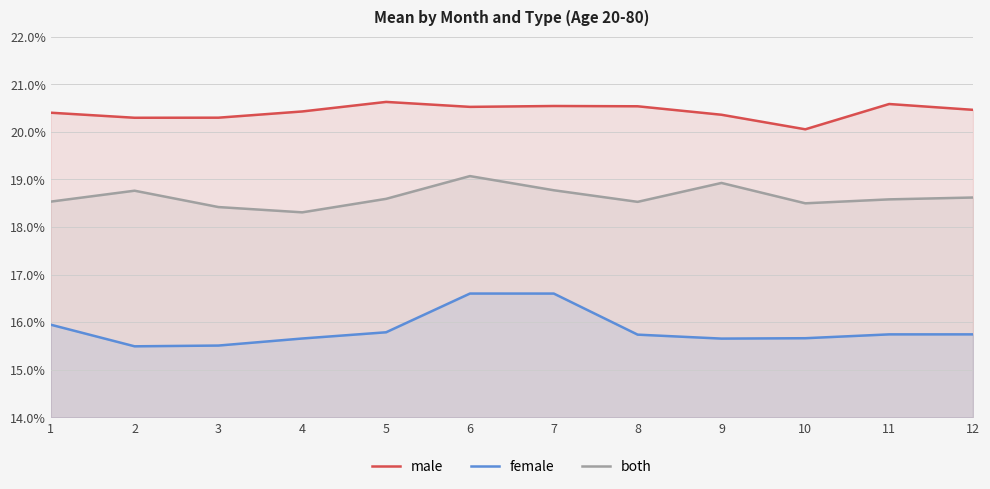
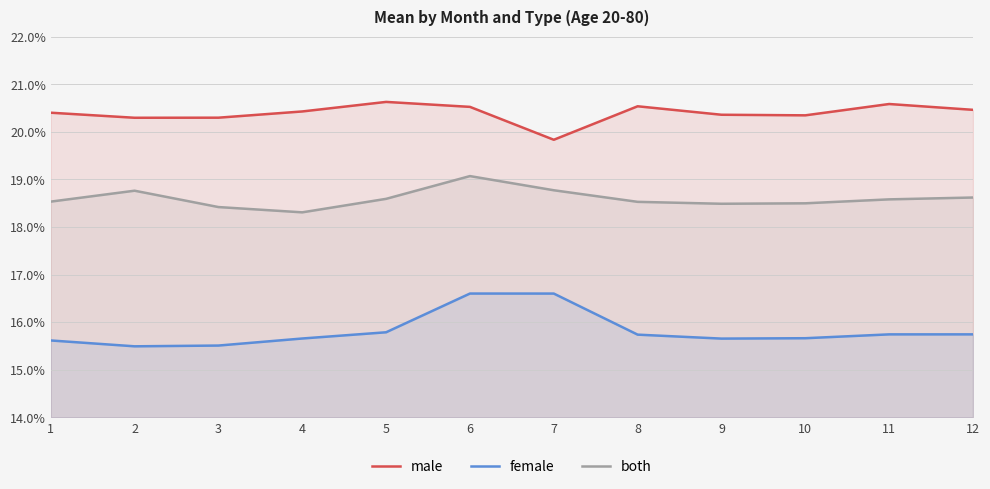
  {
    "male": {
      "1": "20.4%",
      "2": "20.3%",
      "3": "20.3%",
      "4": "20.4%",
      "5": "20.6%",
      "6": "20.5%",
-     "7": "20.5%",
+     "7": "19.8%",
      "8": "20.5%",
      "9": "20.4%",
-     "10": "20.1%",
+     "10": "20.3%",
      "11": "20.6%",
      "12": "20.5%"
    },
    "female": {
-     "1": "15.9%",
+     "1": "15.6%",
      "2": "15.5%",
      "3": "15.5%",
      "4": "15.7%",
      "5": "15.8%",
      "6": "16.6%",
      "7": "16.6%",
      "8": "15.7%",
      "9": "15.7%",
      "10": "15.7%",
      "11": "15.7%",
      "12": "15.7%"
    },
    "both": {
      "1": "18.5%",
      "2": "18.8%",
      "3": "18.4%",
      "4": "18.3%",
      "5": "18.6%",
      "6": "19.1%",
      "7": "18.8%",
      "8": "18.5%",
-     "9": "18.9%",
+     "9": "18.5%",
      "10": "18.5%",
      "11": "18.6%",
      "12": "18.6%"
    }
  }
